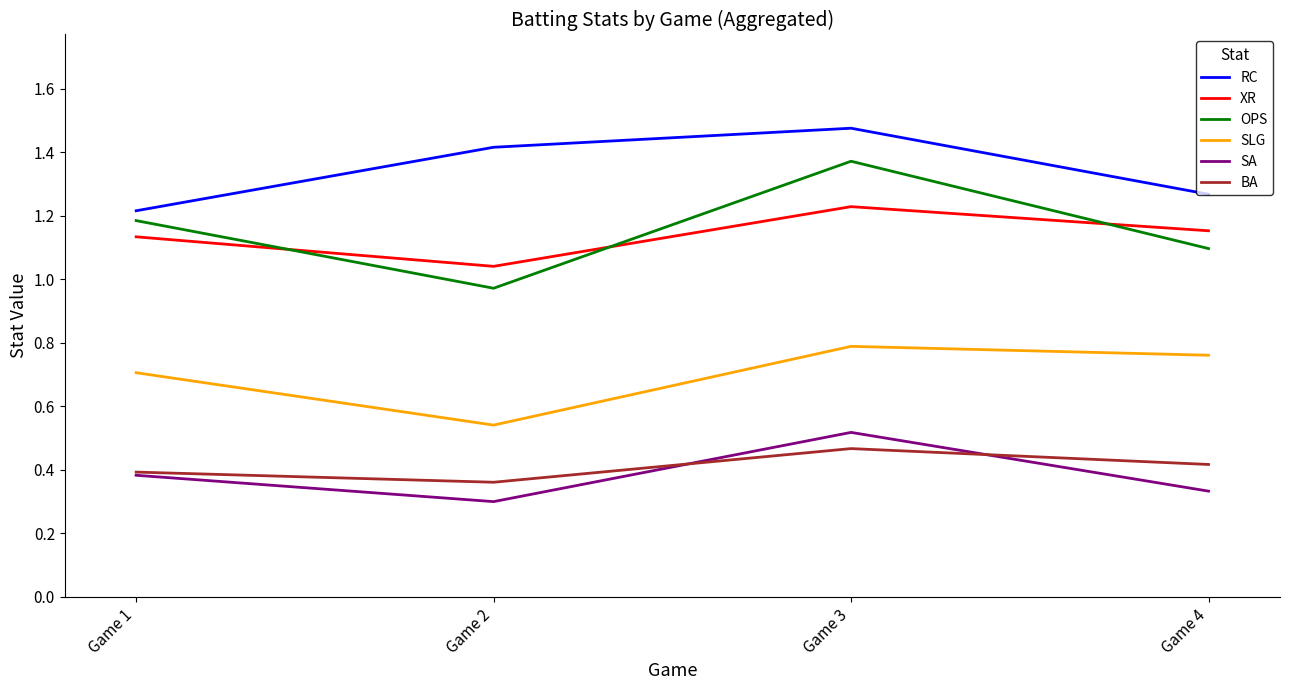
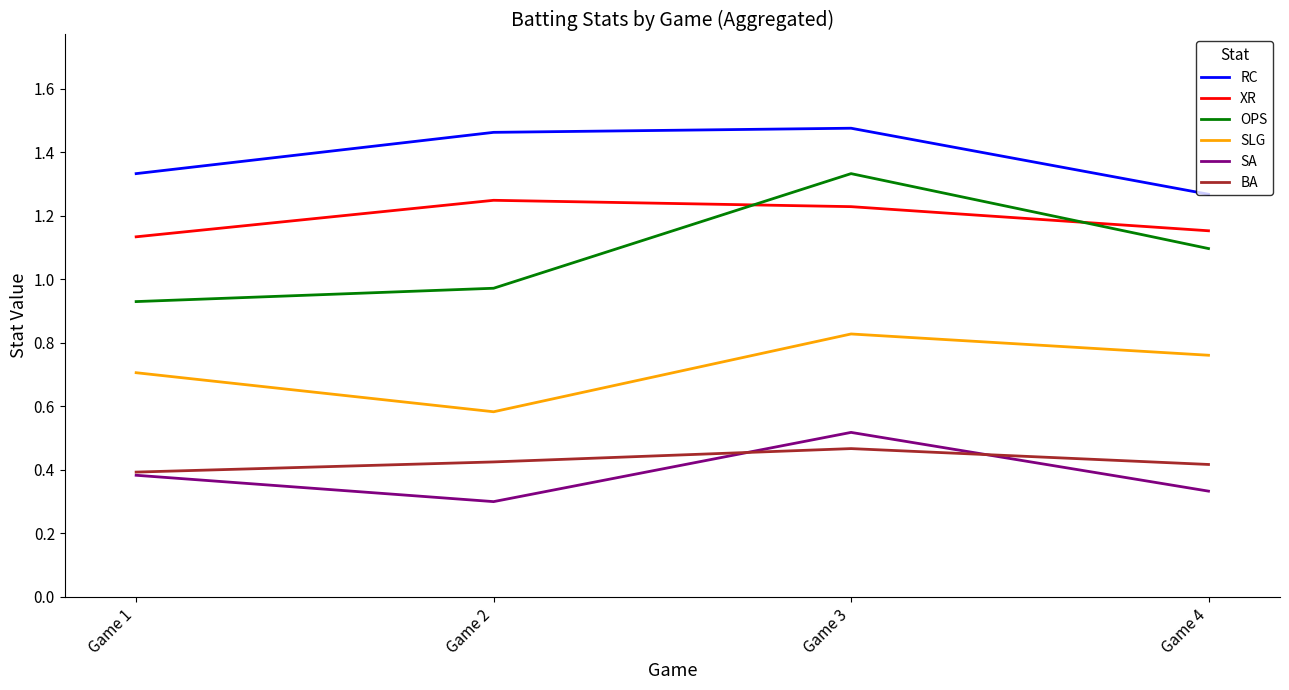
  {
    "RC": {
-     "Game 1": 1.22,
-     "Game 2": 1.42,
+     "Game 1": 1.33,
+     "Game 2": 1.46,
      "Game 3": 1.48
    },
    "XR": {
      "Game 1": 1.13,
-     "Game 2": 1.04,
+     "Game 2": 1.25,
      "Game 3": 1.23,
      "Game 4": 1.15
    },
    "OPS": {
-     "Game 1": 1.19,
+     "Game 1": 0.93,
      "Game 2": 0.97,
-     "Game 3": 1.37,
+     "Game 3": 1.33,
      "Game 4": 1.10
    },
    "SLG": {
      "Game 1": 0.71,
-     "Game 2": 0.54,
-     "Game 3": 0.79,
+     "Game 2": 0.58,
+     "Game 3": 0.83,
      "Game 4": 0.76
    },
    "SA": {
      "Game 1": 0.38,
      "Game 2": 0.30,
      "Game 3": 0.52,
      "Game 4": 0.33
    },
    "BA": {
      "Game 1": 0.39,
-     "Game 2": 0.36,
+     "Game 2": 0.43,
      "Game 3": 0.47,
      "Game 4": 0.42
    }
  }
